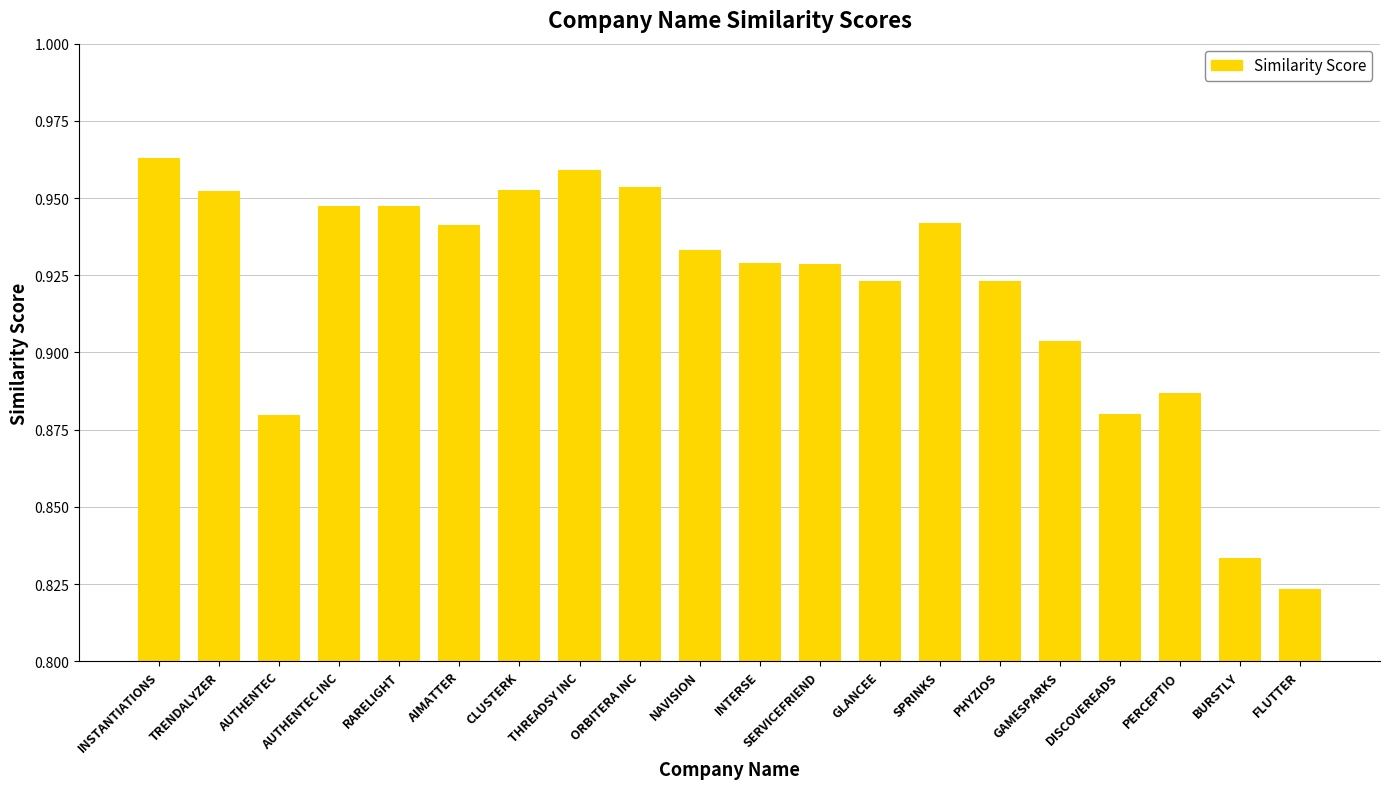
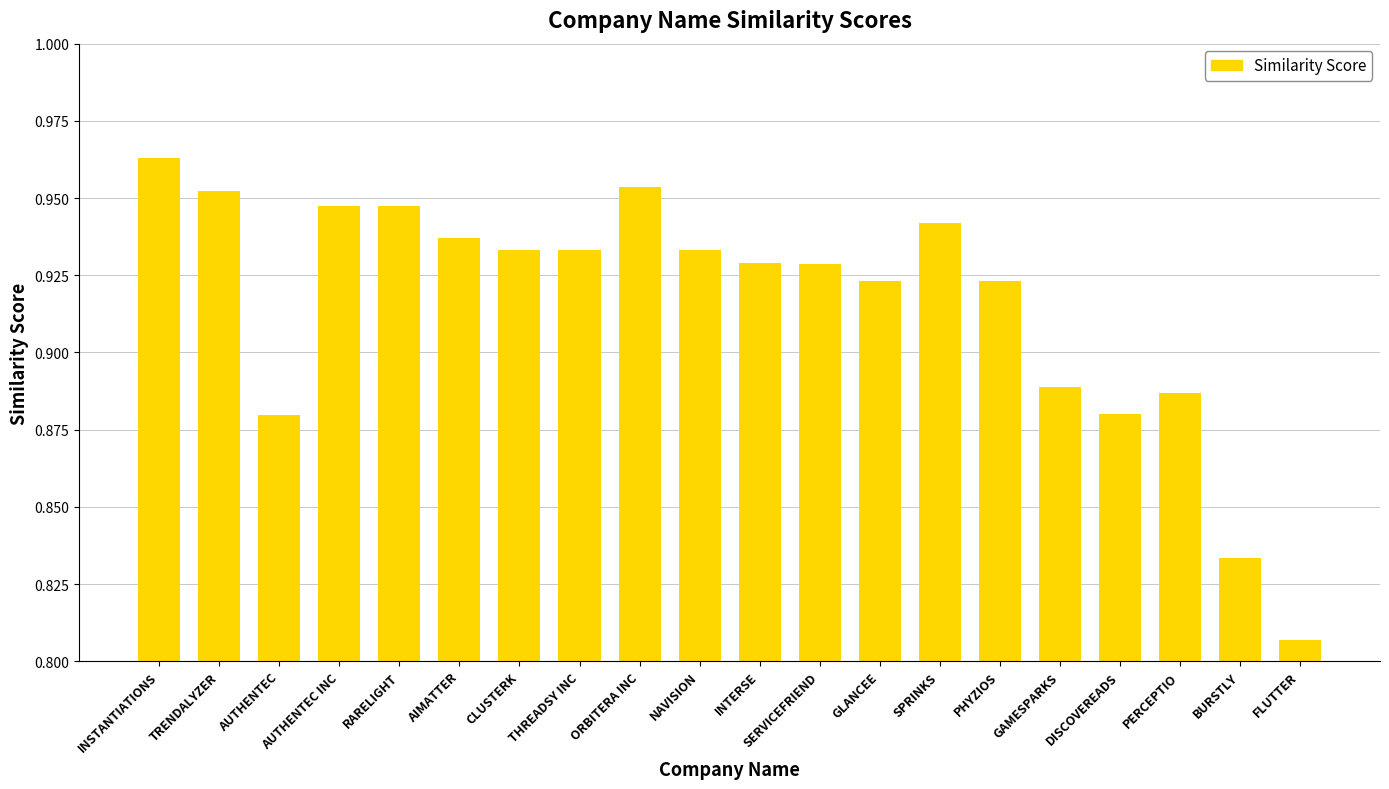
  {
    "INSTANTIATIONS": 0.963,
    "TRENDALYZER": 0.952,
    "AUTHENTEC": 0.880,
    "AUTHENTEC INC": 0.947,
    "RARELIGHT": 0.947,
-   "AIMATTER": 0.941,
-   "CLUSTERK": 0.953,
-   "THREADSY INC": 0.959,
+   "AIMATTER": 0.937,
+   "CLUSTERK": 0.933,
+   "THREADSY INC": 0.933,
    "ORBITERA INC": 0.954,
    "NAVISION": 0.933,
    "INTERSE": 0.929,
    "SERVICEFRIEND": 0.929,
    "GLANCEE": 0.923,
    "SPRINKS": 0.942,
    "PHYZIOS": 0.923,
-   "GAMESPARKS": 0.904,
+   "GAMESPARKS": 0.889,
    "DISCOVEREADS": 0.880,
    "PERCEPTIO": 0.887,
    "BURSTLY": 0.833,
-   "FLUTTER": 0.824
+   "FLUTTER": 0.807
  }
